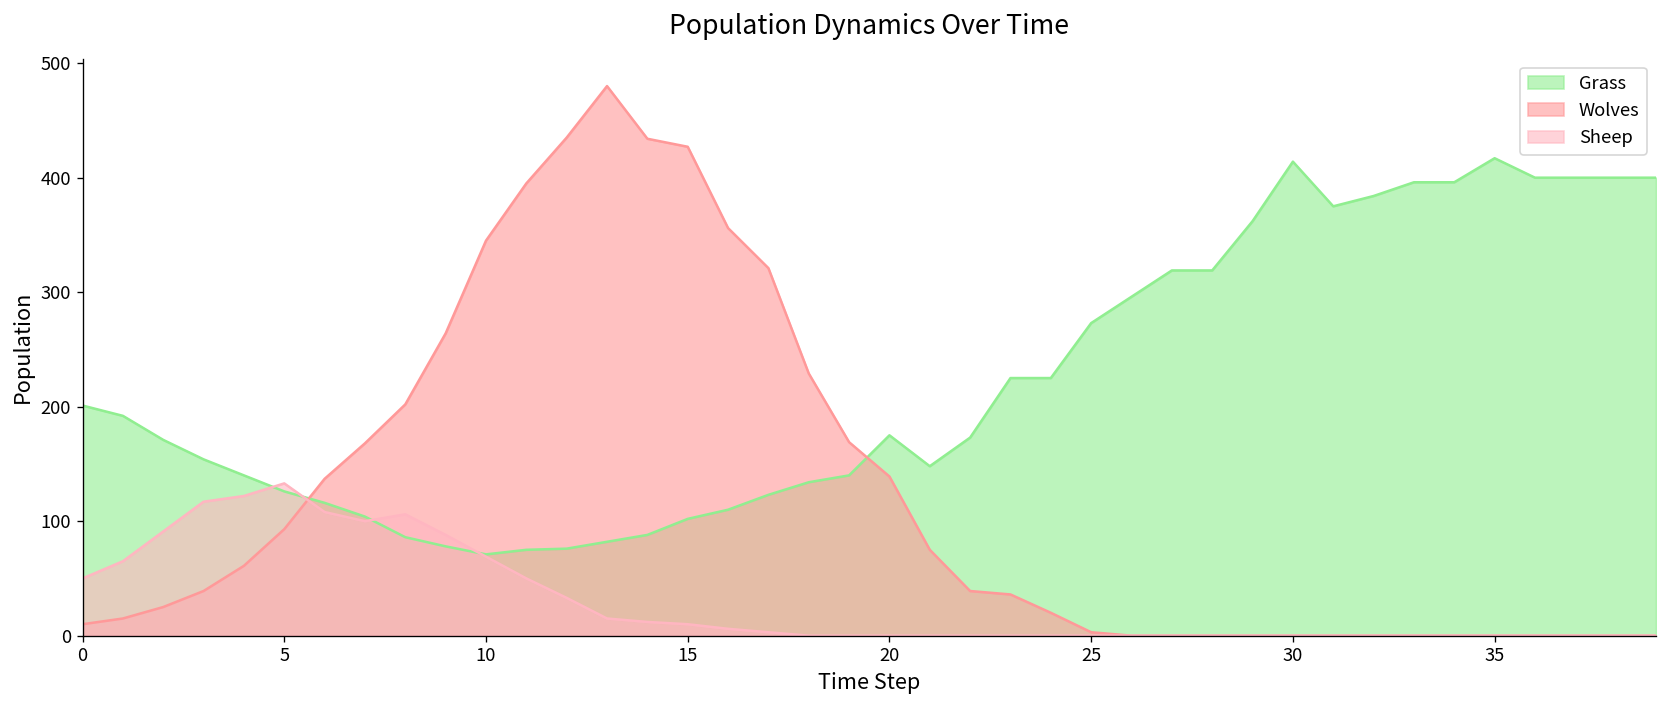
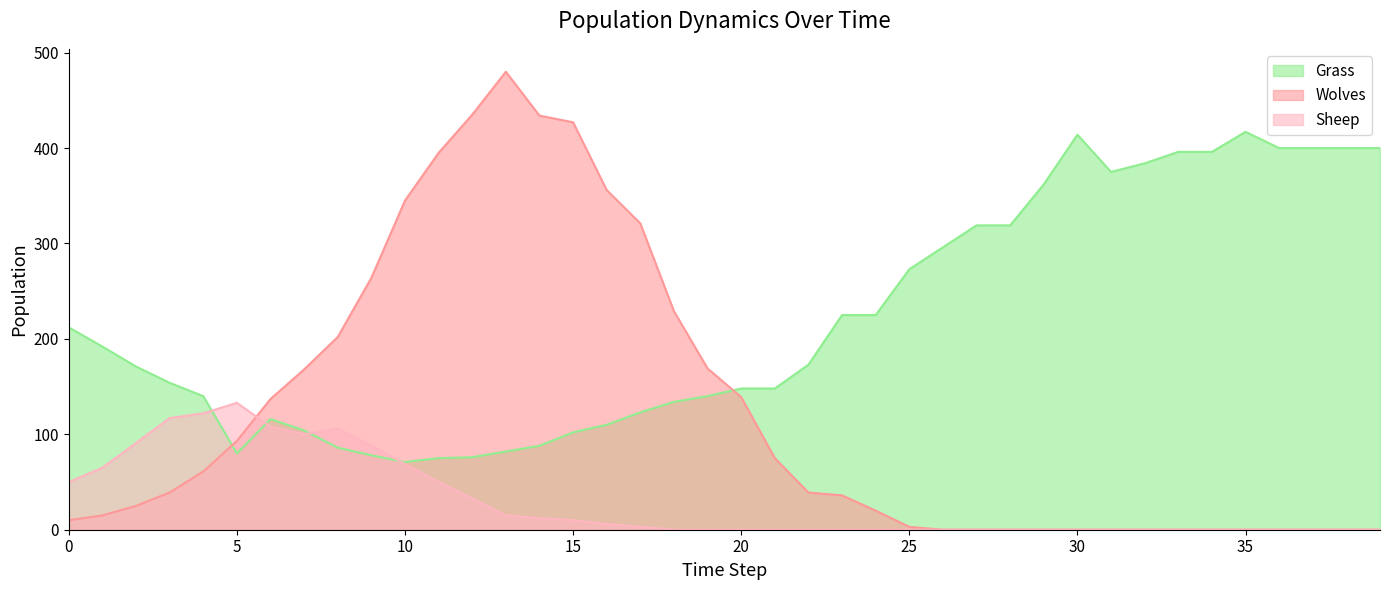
  {
    "Grass": {
-     "0": 200,
-     "5": 130,
+     "0": 210,
+     "5": 80,
      "15": 100,
-     "20": 180,
+     "20": 150,
      "25": 270,
      "30": 410,
      "35": 420
    }
  }
